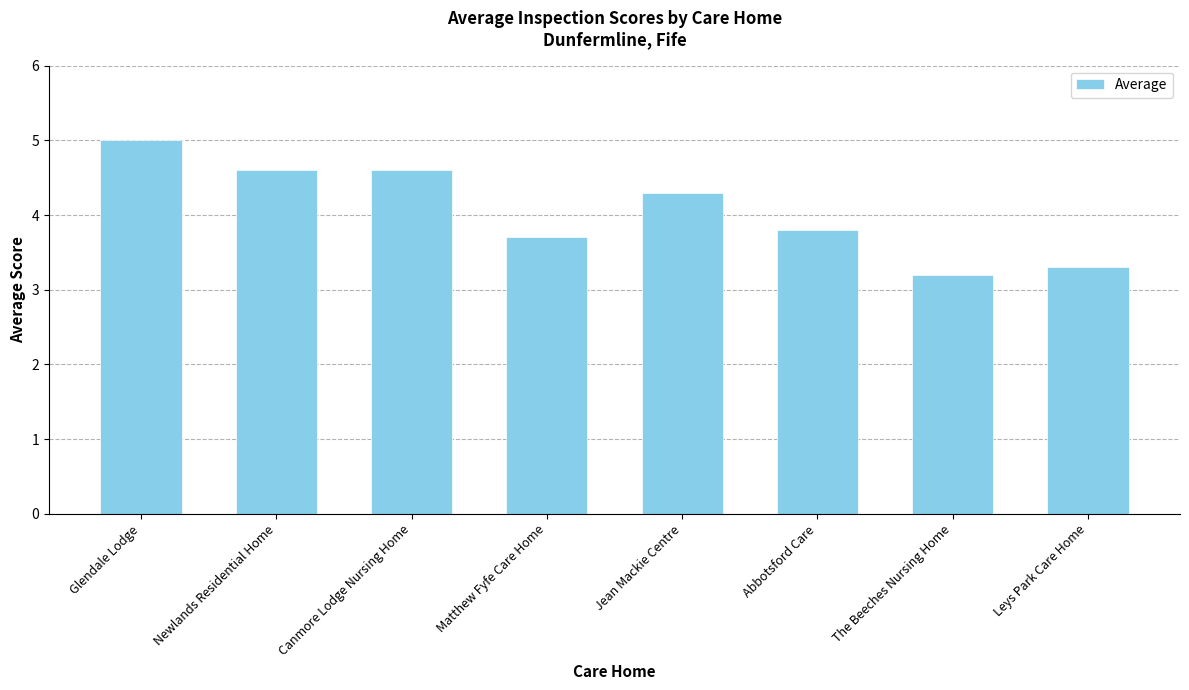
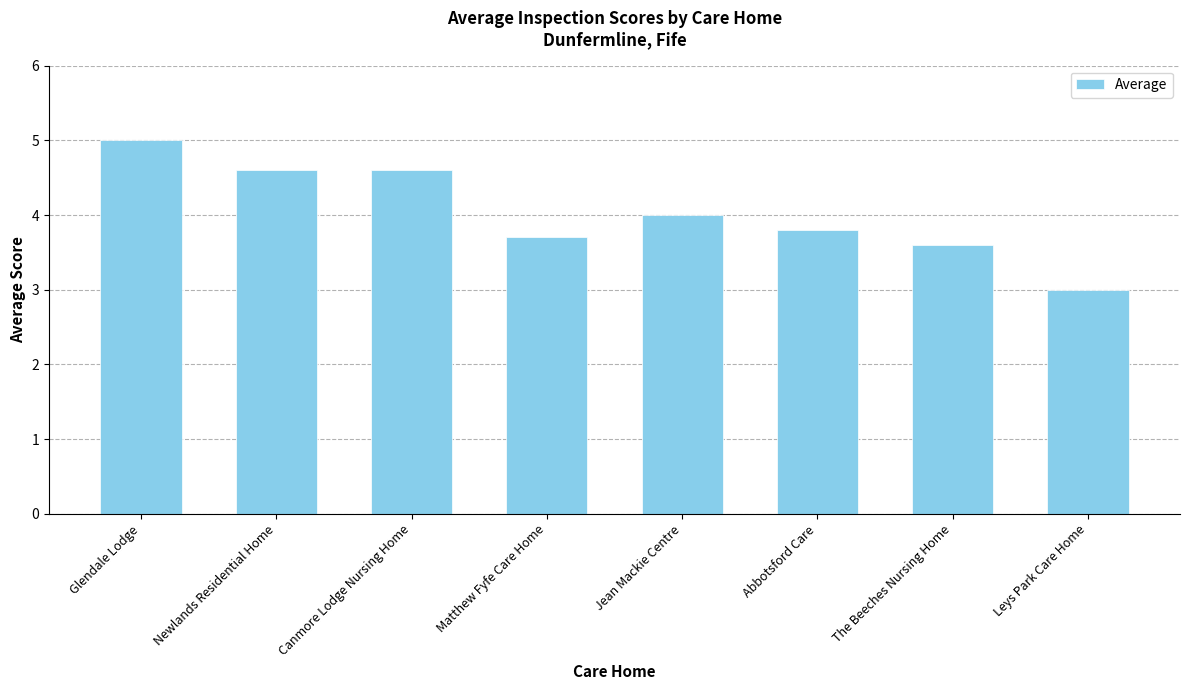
  {
    "Glendale Lodge": 5.0,
    "Newlands Residential Home": 4.6,
    "Canmore Lodge Nursing Home": 4.6,
    "Matthew Fyfe Care Home": 3.7,
-   "Jean Mackie Centre": 4.3,
+   "Jean Mackie Centre": 4.0,
    "Abbotsford Care": 3.8,
-   "The Beeches Nursing Home": 3.2,
-   "Leys Park Care Home": 3.3
+   "The Beeches Nursing Home": 3.6,
+   "Leys Park Care Home": 3.0
  }
